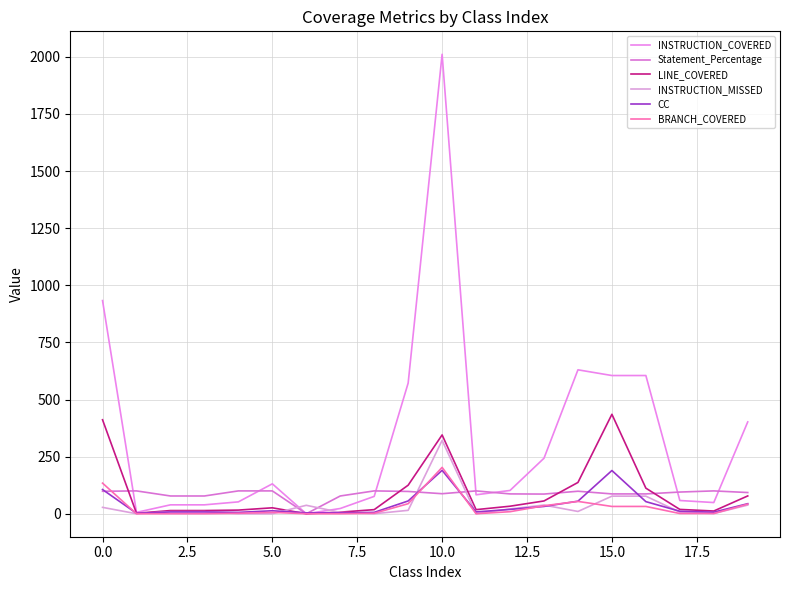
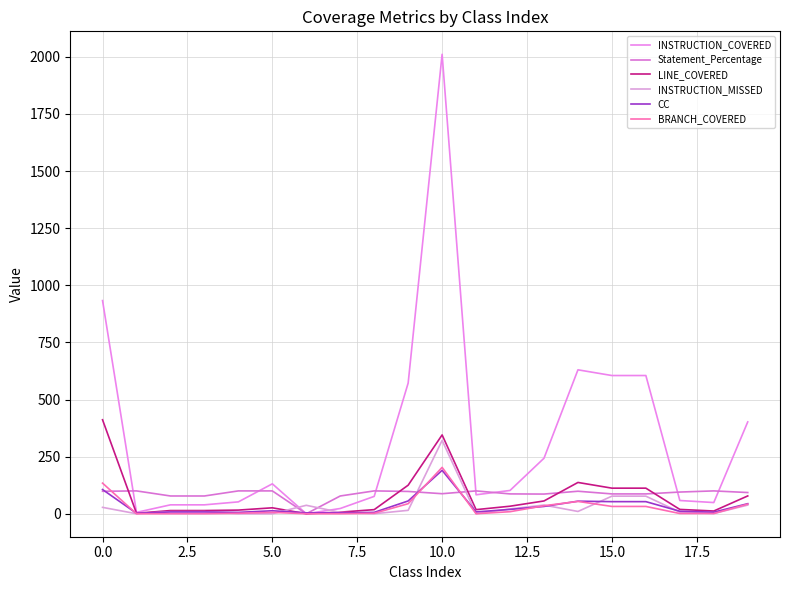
  {
    "LINE_COVERED": {
      "0.0": 410,
      "5.0": 30,
      "10.0": 350,
-     "15.0": 440
+     "15.0": 110
    },
    "CC": {
      "10.0": 190,
-     "15.0": 190
+     "15.0": 50
    }
  }
